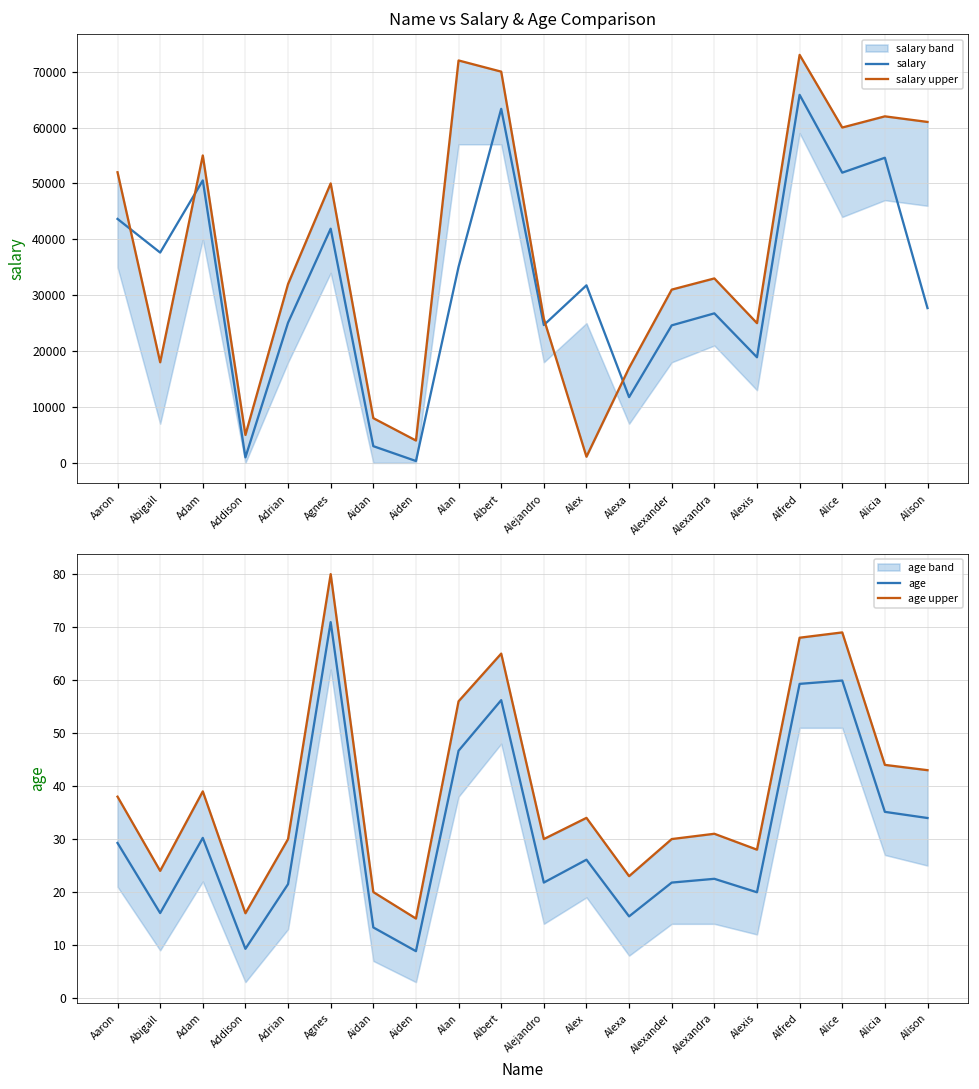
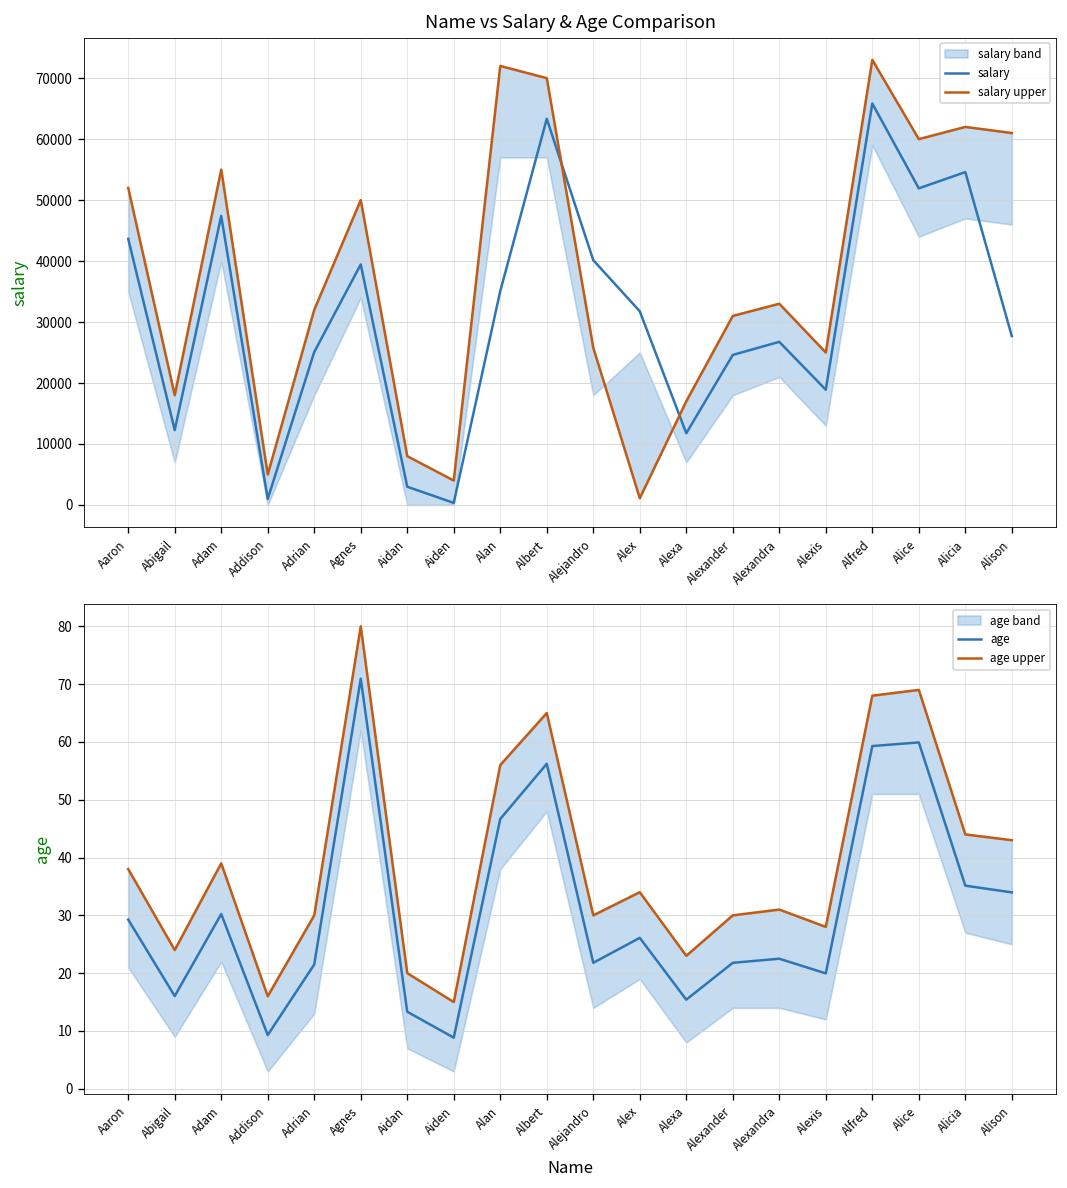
  {
    "Name vs Salary & Age Comparison": {
      "salary": {
        "Aaron": 44000,
-       "Abigail": 38000,
-       "Adam": 51000,
+       "Abigail": 12000,
+       "Adam": 47000,
        "Addison": 1000,
        "Adrian": 25000,
-       "Agnes": 42000,
+       "Agnes": 39000,
        "Aidan": 3000,
        "Aiden": 0,
        "Alan": 35000,
        "Albert": 63000,
-       "Alejandro": 25000,
+       "Alejandro": 40000,
        "Alex": 32000,
        "Alexa": 12000,
        "Alexander": 25000,
        "Alexandra": 27000,
        "Alexis": 19000,
        "Alfred": 66000,
        "Alice": 52000,
        "Alicia": 55000,
        "Alison": 28000
      },
      "salary upper": {
        "Alex": 1000
      }
    }
  }
